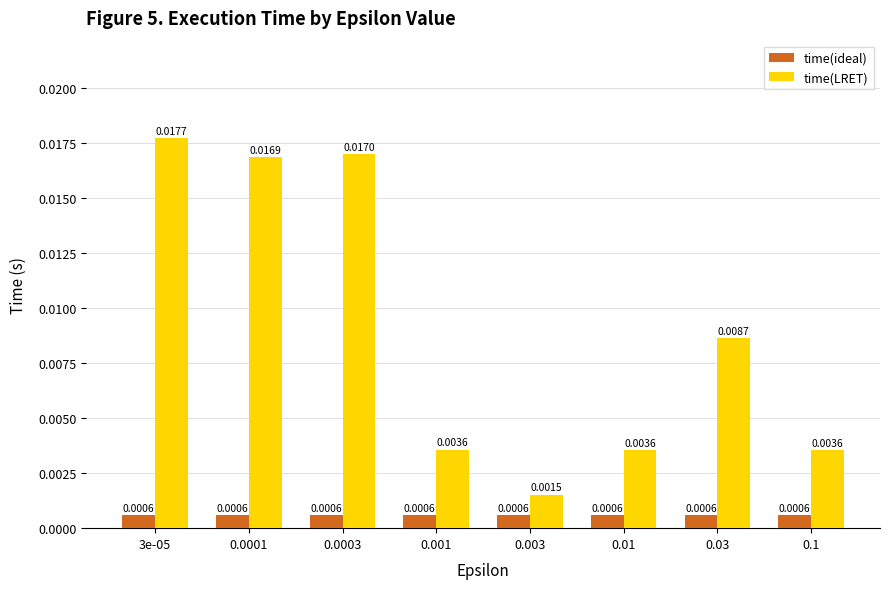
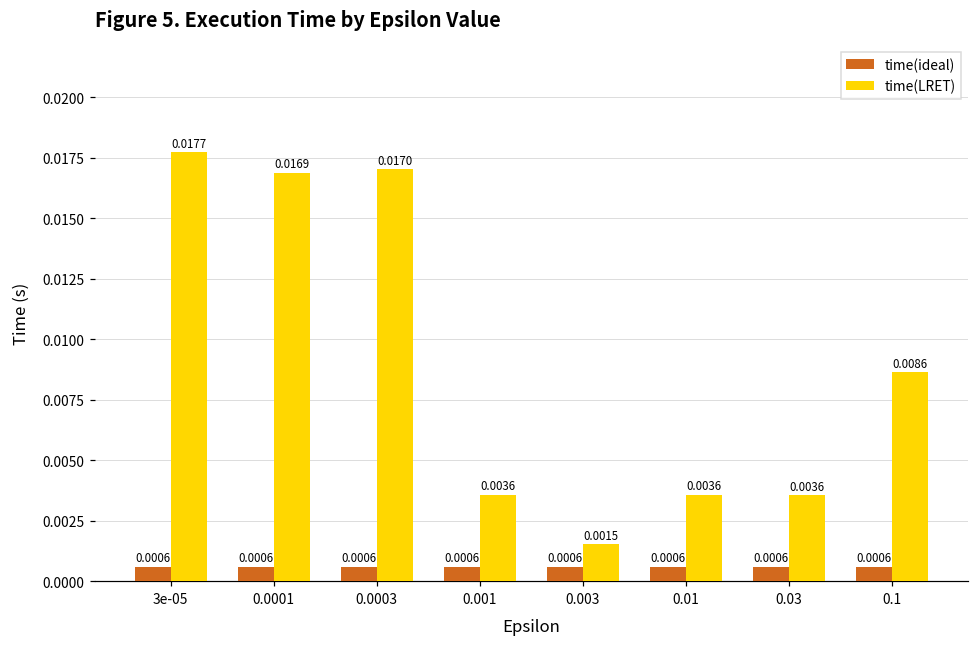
  {
    "time(ideal)": {
      "3e-05": 0.0006,
      "0.0001": 0.0006,
      "0.0003": 0.0006,
      "0.001": 0.0006,
      "0.003": 0.0006,
      "0.01": 0.0006,
      "0.03": 0.0006,
      "0.1": 0.0006
    },
    "time(LRET)": {
      "3e-05": 0.0177,
      "0.0001": 0.0169,
      "0.0003": 0.0170,
      "0.001": 0.0036,
      "0.003": 0.0015,
      "0.01": 0.0036,
-     "0.03": 0.0087,
-     "0.1": 0.0036
+     "0.03": 0.0036,
+     "0.1": 0.0086
    }
  }
